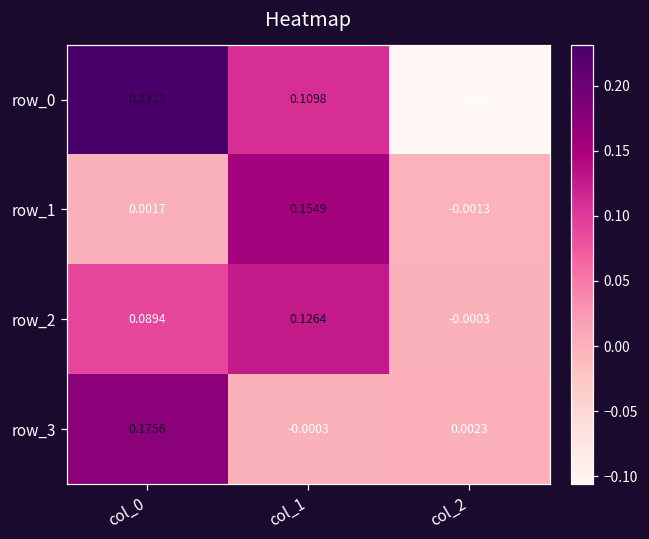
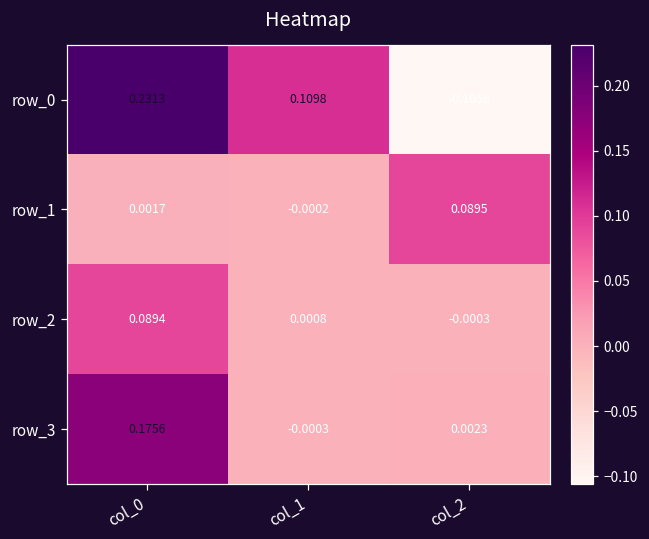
  {
    "row_0": {
      "col_0": 0.2313,
      "col_1": 0.1098
    },
    "row_1": {
      "col_0": 0.0017,
-     "col_1": 0.1549,
-     "col_2": -0.0013
+     "col_1": -0.0002,
+     "col_2": 0.0895
    },
    "row_2": {
      "col_0": 0.0894,
-     "col_1": 0.1264,
+     "col_1": 0.0008,
      "col_2": -0.0003
    },
    "row_3": {
      "col_0": 0.1756,
      "col_1": -0.0003,
      "col_2": 0.0023
    }
  }
